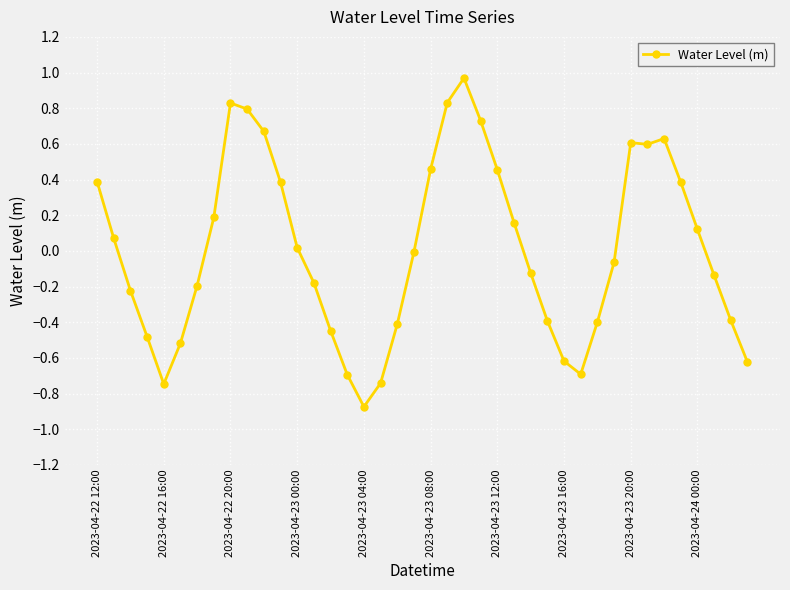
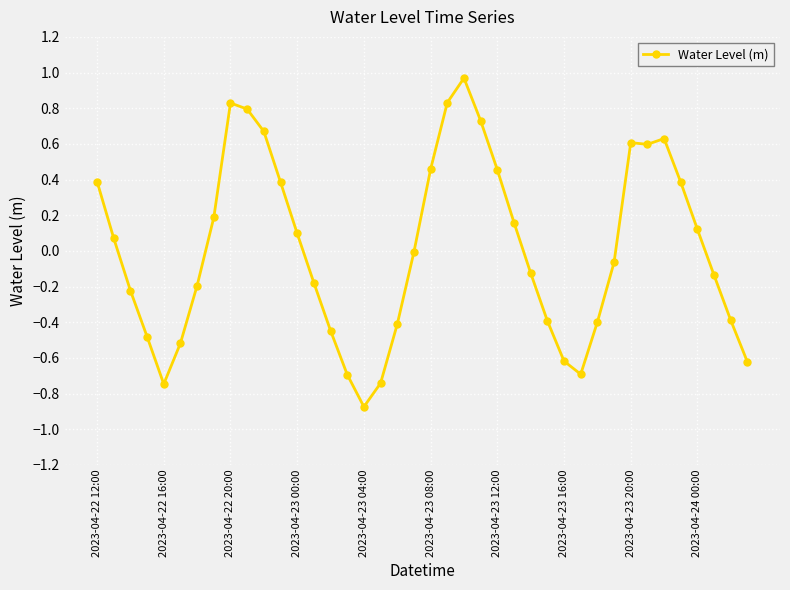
  {
    "2023-04-22 12:00": 0.39,
    "2023-04-22 16:00": -0.75,
    "2023-04-22 20:00": 0.83,
-   "2023-04-23 00:00": 0.02,
+   "2023-04-23 00:00": 0.10,
    "2023-04-23 04:00": -0.87,
    "2023-04-23 08:00": 0.46,
    "2023-04-23 12:00": 0.45,
    "2023-04-23 16:00": -0.62,
    "2023-04-23 20:00": 0.61,
    "2023-04-24 00:00": 0.12
  }
